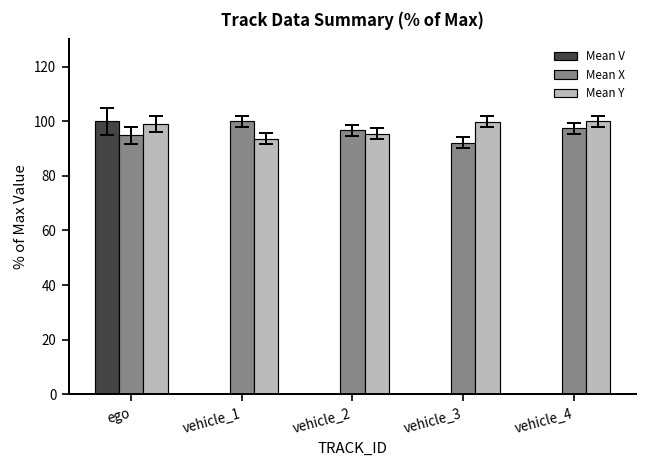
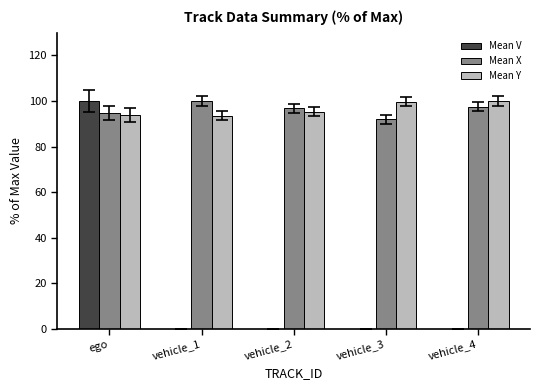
  {
    "Mean V": {
      "ego": 100,
      "vehicle_1": 0,
      "vehicle_2": 0,
      "vehicle_3": 0,
      "vehicle_4": 0
    },
    "Mean X": {
      "ego": 95,
      "vehicle_1": 100,
      "vehicle_2": 97,
      "vehicle_3": 92,
      "vehicle_4": 97
    },
    "Mean Y": {
-     "ego": 99,
+     "ego": 94,
      "vehicle_1": 93,
      "vehicle_2": 95,
      "vehicle_3": 100,
      "vehicle_4": 100
    }
  }
